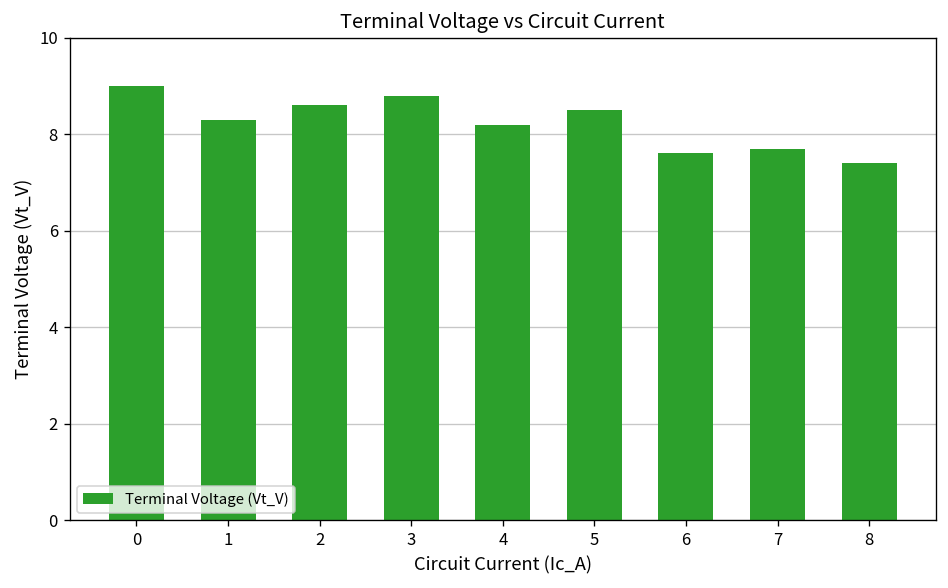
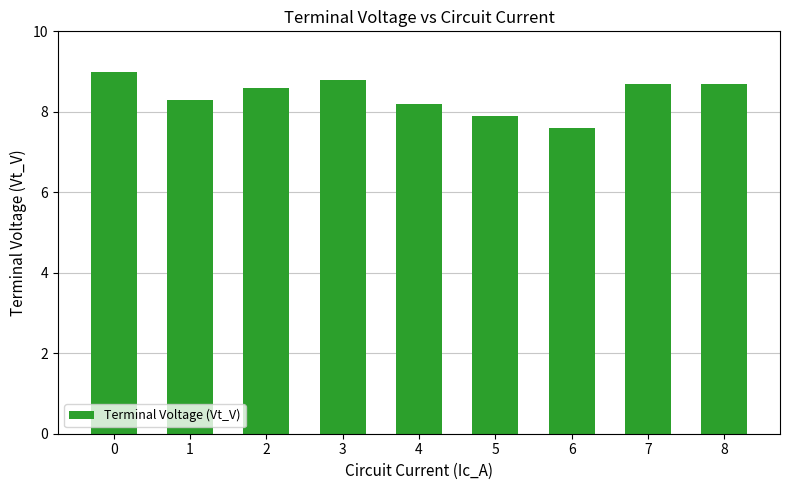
  {
    "0": 9.0,
    "1": 8.3,
    "2": 8.6,
    "3": 8.8,
    "4": 8.2,
-   "5": 8.5,
+   "5": 7.9,
    "6": 7.6,
-   "7": 7.7,
-   "8": 7.4
+   "7": 8.7,
+   "8": 8.7
  }
